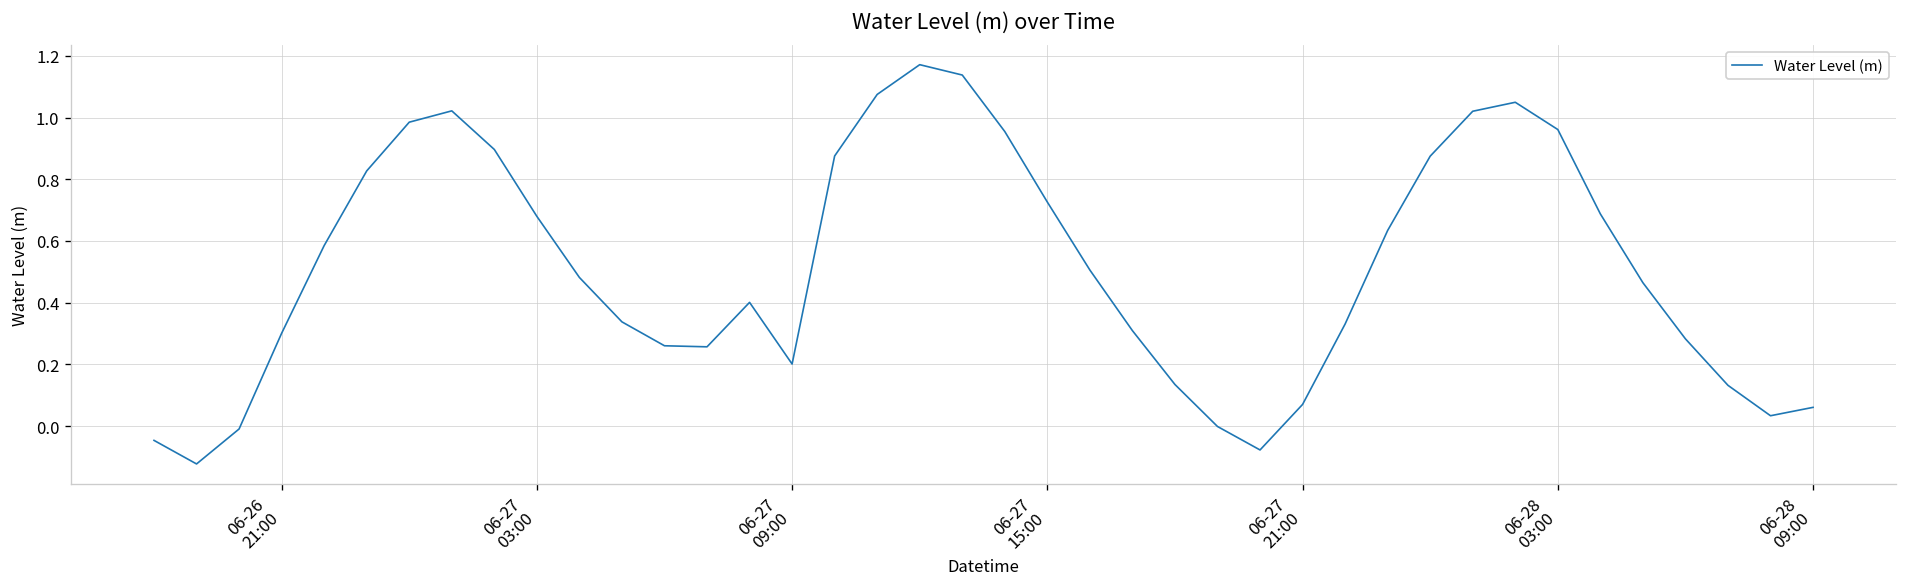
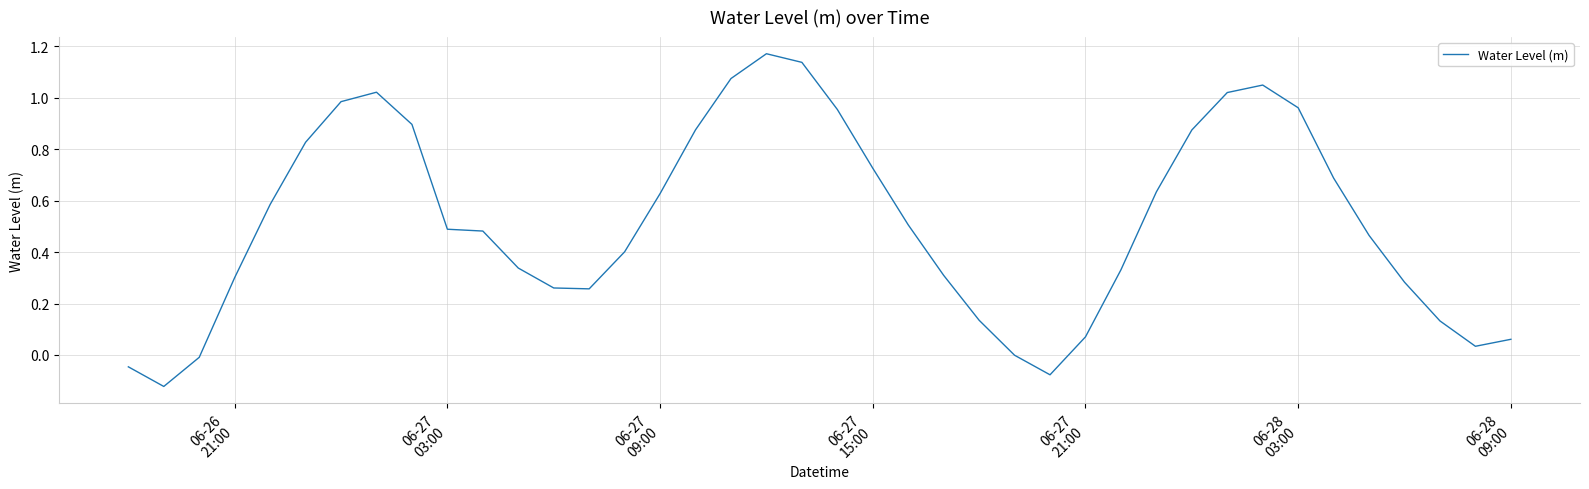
  {
    "06-26 21:00": 0.30,
-   "06-27 03:00": 0.68,
-   "06-27 09:00": 0.20,
+   "06-27 03:00": 0.49,
+   "06-27 09:00": 0.63,
    "06-27 15:00": 0.73,
    "06-27 21:00": 0.07,
    "06-28 03:00": 0.96,
    "06-28 09:00": 0.06
  }
